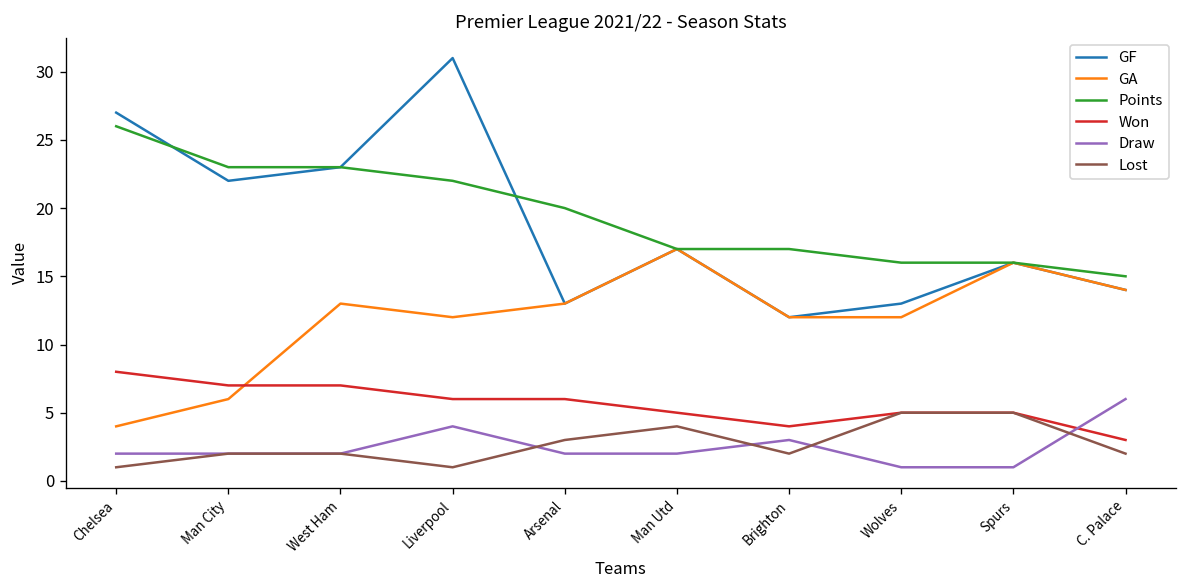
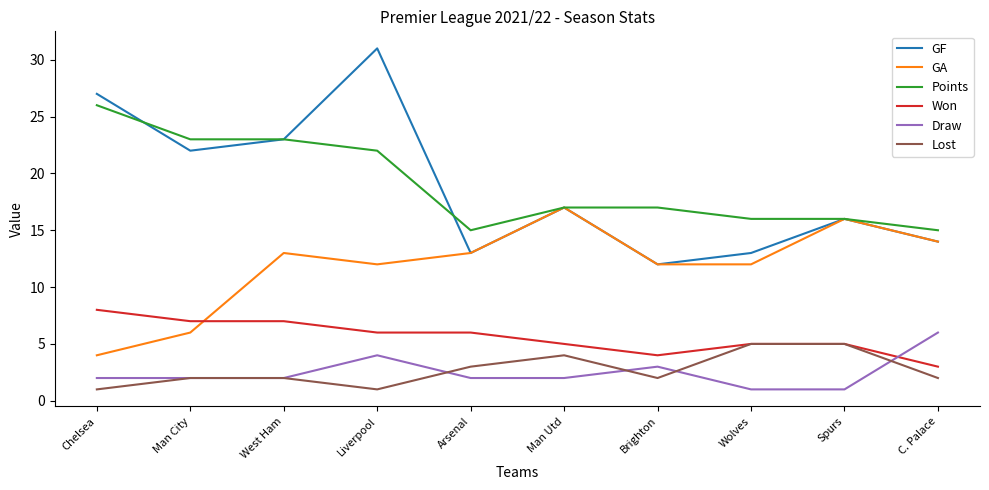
  {
    "GF": {
      "Chelsea": 27,
      "Man City": 22,
      "Liverpool": 31,
      "Wolves": 13
    },
    "GA": {
      "Chelsea": 4,
      "Man City": 6,
      "West Ham": 13,
      "Liverpool": 12,
      "Wolves": 12
    },
    "Points": {
      "Chelsea": 26,
      "Man City": 23,
      "Liverpool": 22,
-     "Arsenal": 20,
+     "Arsenal": 15,
      "Brighton": 17,
      "Wolves": 16,
      "C. Palace": 15
    },
    "Won": {
      "Chelsea": 8,
      "Man City": 7,
      "West Ham": 7,
      "Liverpool": 6,
      "Arsenal": 6,
      "Man Utd": 5,
      "Brighton": 4,
      "C. Palace": 3
    },
    "Draw": {
      "Chelsea": 2,
      "Liverpool": 4,
      "Arsenal": 2,
      "Man Utd": 2,
      "Brighton": 3,
      "Wolves": 1,
      "Spurs": 1,
      "C. Palace": 6
    },
    "Lost": {
      "Chelsea": 1,
      "Liverpool": 1,
      "Arsenal": 3,
      "Man Utd": 4,
      "Brighton": 2,
      "C. Palace": 2
    }
  }
